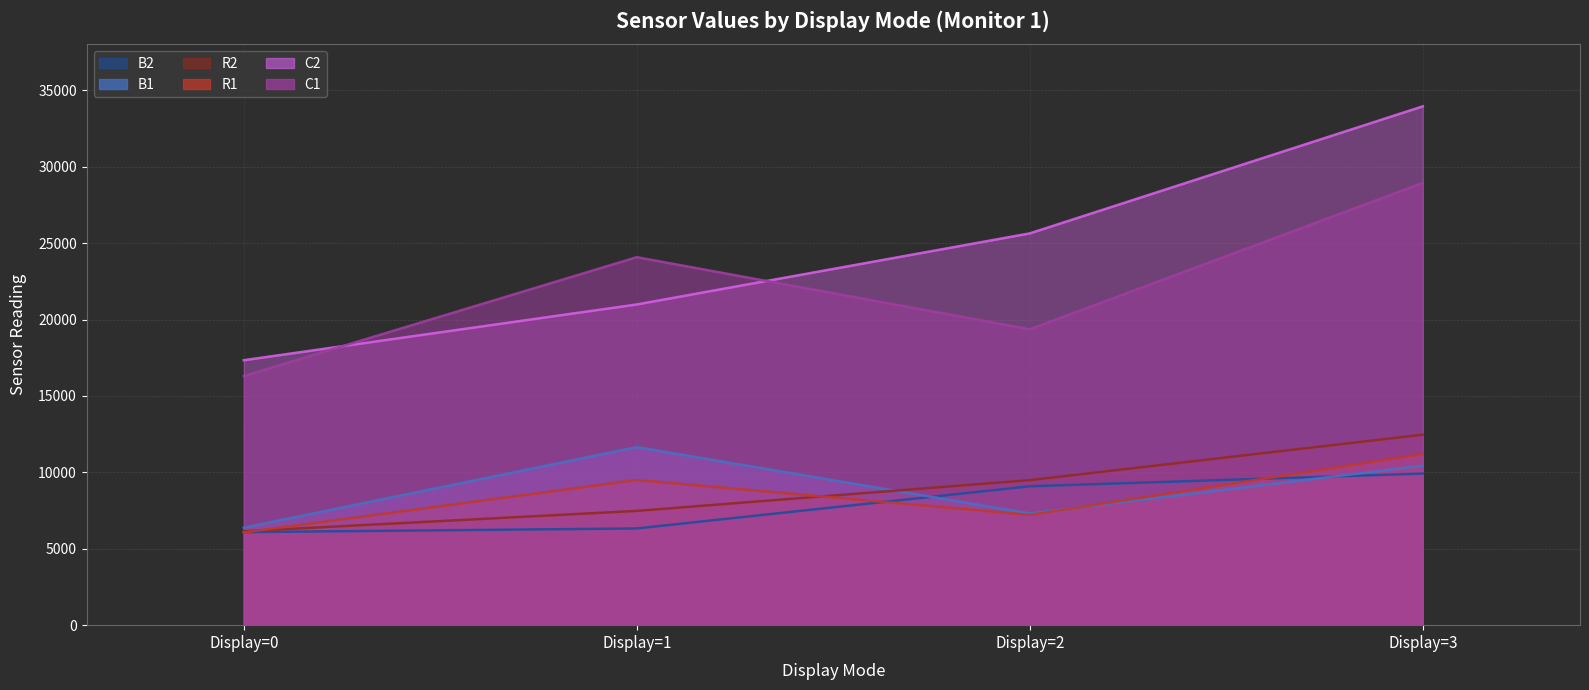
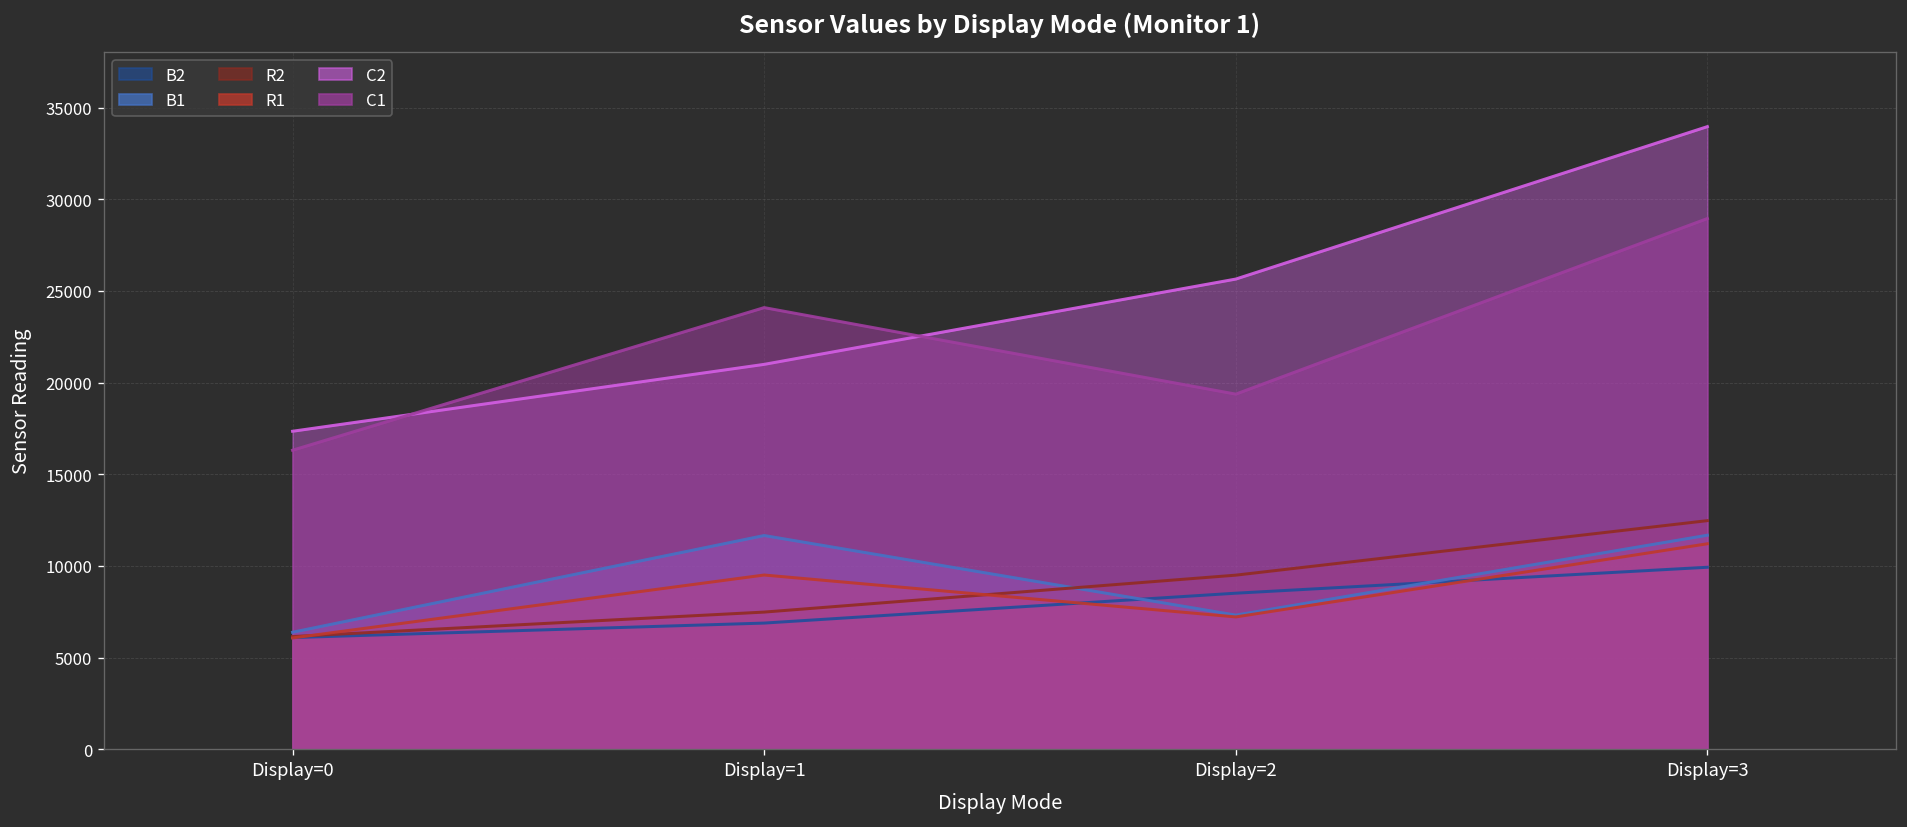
  {
    "B2": {
-     "Display=1": 6300,
-     "Display=2": 9100,
+     "Display=1": 6900,
+     "Display=2": 8500,
      "Display=3": 9900
    },
    "B1": {
      "Display=0": 6400,
      "Display=1": 11700,
-     "Display=3": 10400
+     "Display=3": 11700
    }
  }
